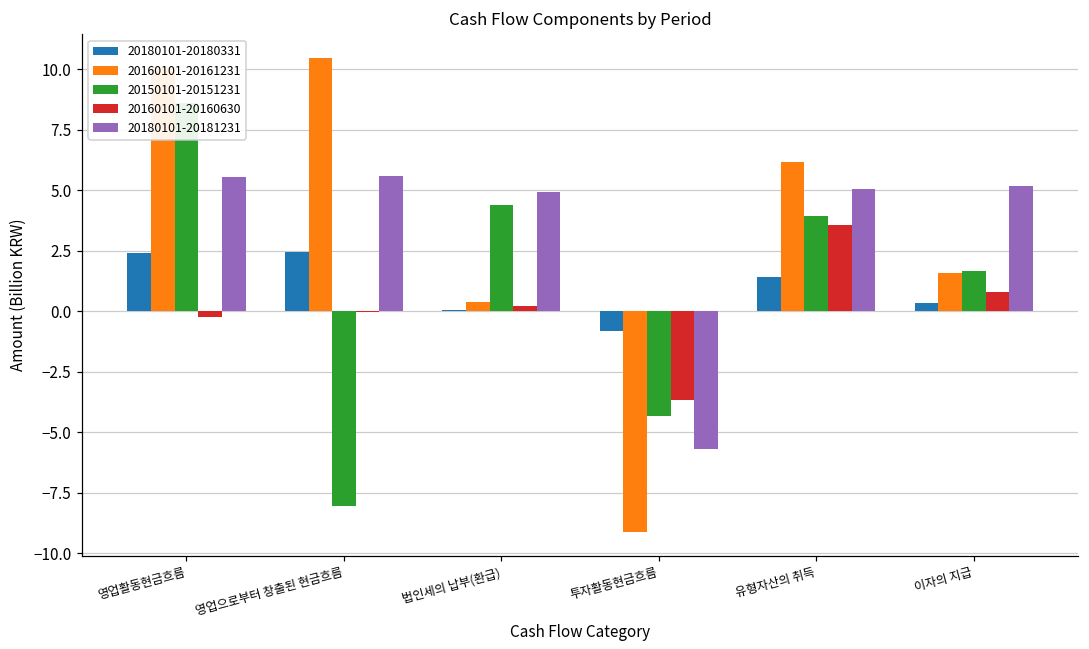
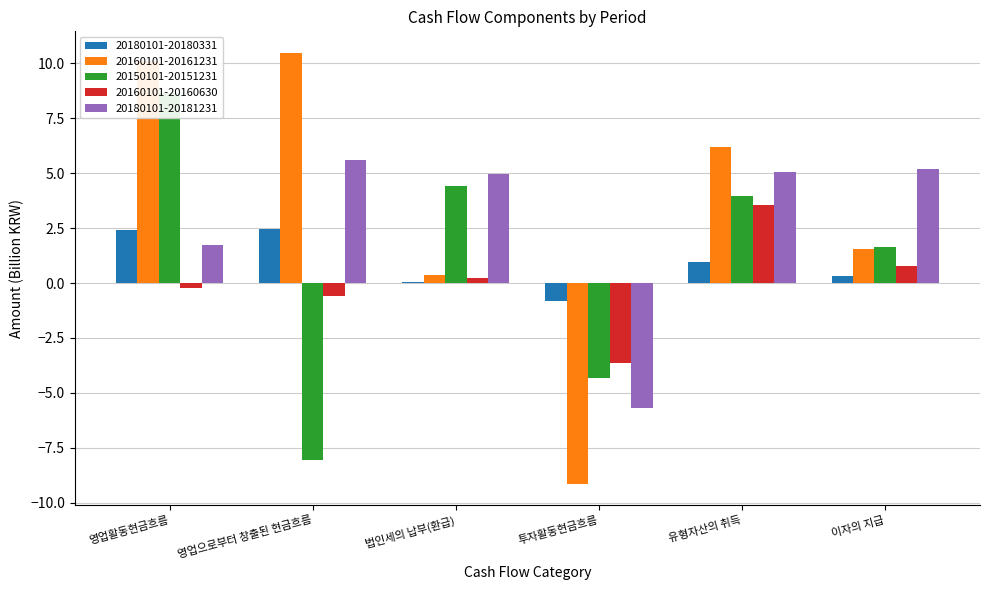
  {
    "20180101-20180331": {
      "영업활동현금흐름": 2.4,
      "영업으로부터 창출된 현금흐름": 2.4,
      "투자활동현금흐름": -0.8,
-     "유형자산의 취득": 1.4,
+     "유형자산의 취득": 1.0,
      "이자의 지급": 0.3
    },
    "20160101-20161231": {
      "영업으로부터 창출된 현금흐름": 10.5,
      "법인세의 납부(환급)": 0.4,
      "투자활동현금흐름": -9.1,
      "유형자산의 취득": 6.2,
      "이자의 지급": 1.6
    },
    "20150101-20151231": {
      "영업으로부터 창출된 현금흐름": -8.0,
      "법인세의 납부(환급)": 4.4,
      "투자활동현금흐름": -4.3,
      "유형자산의 취득": 3.9,
      "이자의 지급": 1.7
    },
    "20160101-20160630": {
      "영업활동현금흐름": -0.2,
-     "영업으로부터 창출된 현금흐름": 0.0,
+     "영업으로부터 창출된 현금흐름": -0.6,
      "법인세의 납부(환급)": 0.2,
      "투자활동현금흐름": -3.7,
      "유형자산의 취득": 3.6,
      "이자의 지급": 0.8
    },
    "20180101-20181231": {
-     "영업활동현금흐름": 5.6,
+     "영업활동현금흐름": 1.7,
      "영업으로부터 창출된 현금흐름": 5.6,
      "법인세의 납부(환급)": 4.9,
      "투자활동현금흐름": -5.7,
      "유형자산의 취득": 5.0,
      "이자의 지급": 5.2
    }
  }
